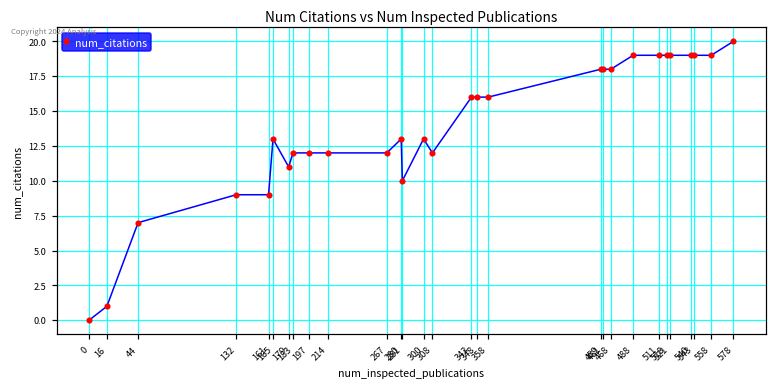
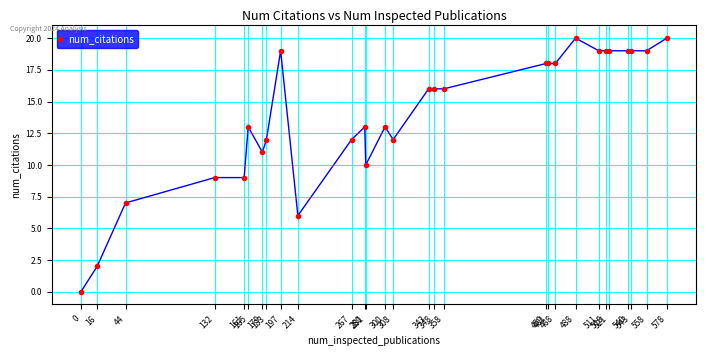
  {
    "0": 0,
-   "16": 1,
+   "16": 2,
    "44": 7,
    "132": 9,
    "161": 9,
    "165": 13,
    "179": 11,
    "183": 12,
-   "197": 12,
-   "214": 12,
+   "197": 19,
+   "214": 6,
    "267": 12,
    "280": 13,
    "281": 10,
    "300": 13,
    "308": 12,
    "343": 16,
    "348": 16,
    "358": 16,
    "459": 18,
    "461": 18,
    "468": 18,
-   "488": 19,
+   "488": 20,
    "511": 19,
    "518": 19,
    "521": 19,
    "540": 19,
    "543": 19,
    "558": 19,
    "578": 20
  }
